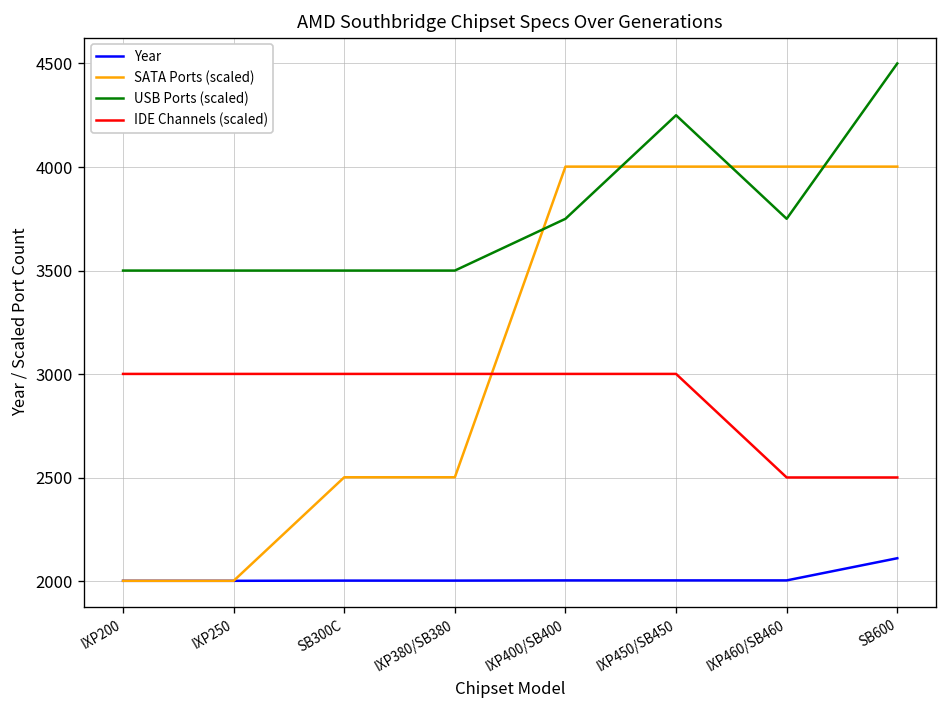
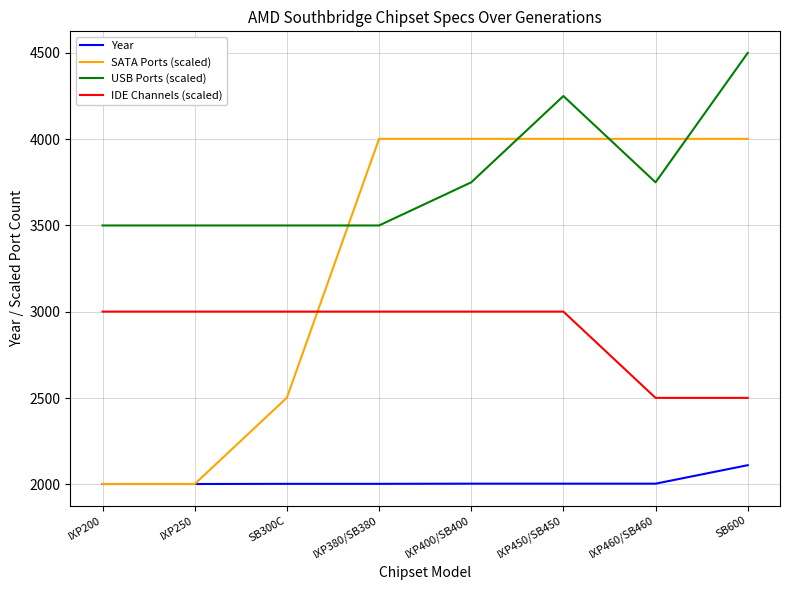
  {
    "Year": {
      "SB300C": 2000,
      "IXP380/SB380": 2000,
      "IXP400/SB400": 2000,
      "IXP450/SB450": 2000,
      "IXP460/SB460": 2000,
      "SB600": 2110
    },
    "SATA Ports (scaled)": {
      "SB300C": 2500,
-     "IXP380/SB380": 2500,
+     "IXP380/SB380": 4000,
      "IXP400/SB400": 4000,
      "IXP450/SB450": 4000,
      "IXP460/SB460": 4000,
      "SB600": 4000
    },
    "USB Ports (scaled)": {
      "IXP200": 3500,
      "IXP250": 3500,
      "SB300C": 3500,
      "IXP380/SB380": 3500,
      "IXP400/SB400": 3750,
      "IXP450/SB450": 4250,
      "IXP460/SB460": 3750,
      "SB600": 4500
    },
    "IDE Channels (scaled)": {
      "IXP200": 3000,
      "IXP250": 3000,
      "SB300C": 3000,
      "IXP380/SB380": 3000,
      "IXP400/SB400": 3000,
      "IXP450/SB450": 3000,
      "IXP460/SB460": 2500,
      "SB600": 2500
    }
  }
